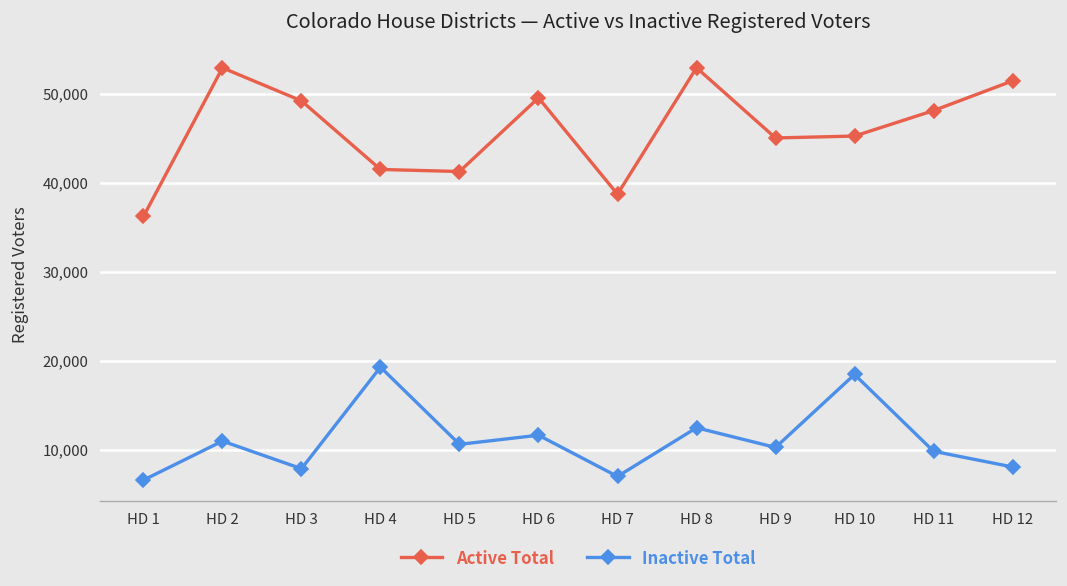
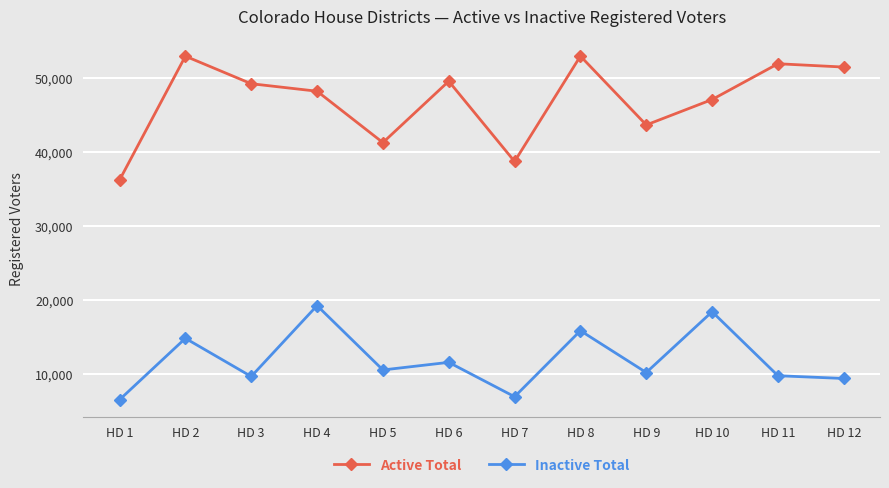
  {
    "Active Total": {
      "HD 1": "36,000",
      "HD 2": "53,000",
      "HD 3": "49,000",
-     "HD 4": "41,000",
+     "HD 4": "48,000",
      "HD 5": "41,000",
      "HD 6": "50,000",
      "HD 7": "39,000",
      "HD 8": "53,000",
-     "HD 9": "45,000",
-     "HD 10": "45,000",
-     "HD 11": "48,000",
+     "HD 9": "44,000",
+     "HD 10": "47,000",
+     "HD 11": "52,000",
      "HD 12": "51,000"
    },
    "Inactive Total": {
      "HD 1": "7,000",
-     "HD 2": "11,000",
-     "HD 3": "8,000",
+     "HD 2": "15,000",
+     "HD 3": "10,000",
      "HD 4": "19,000",
      "HD 5": "11,000",
      "HD 6": "12,000",
      "HD 7": "7,000",
-     "HD 8": "12,000",
+     "HD 8": "16,000",
      "HD 9": "10,000",
      "HD 10": "18,000",
      "HD 11": "10,000",
-     "HD 12": "8,000"
+     "HD 12": "9,000"
    }
  }
